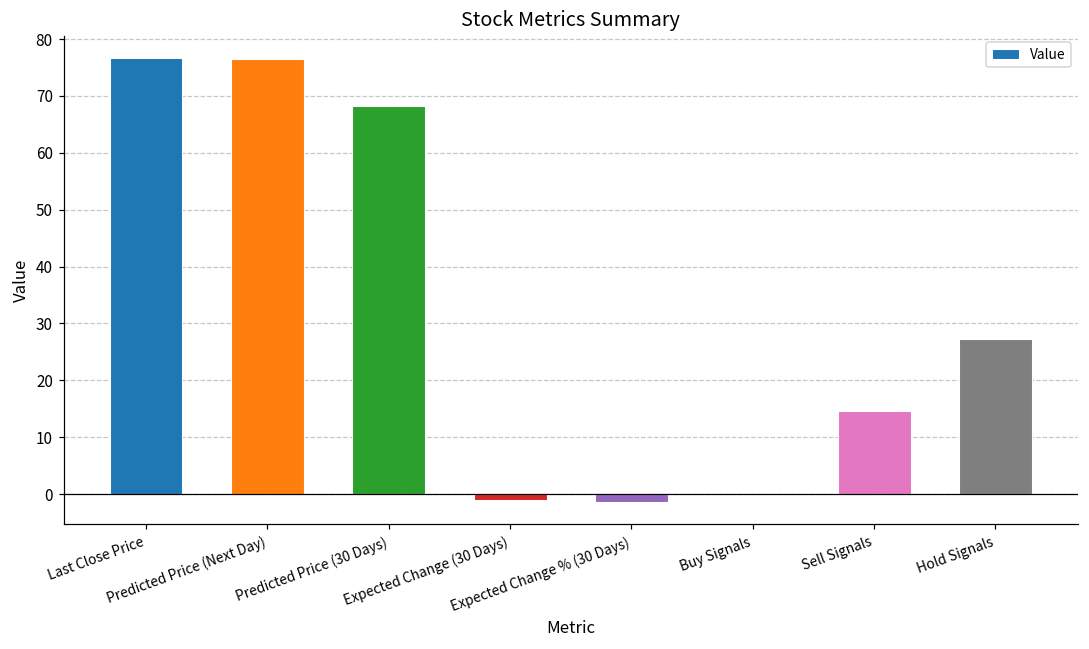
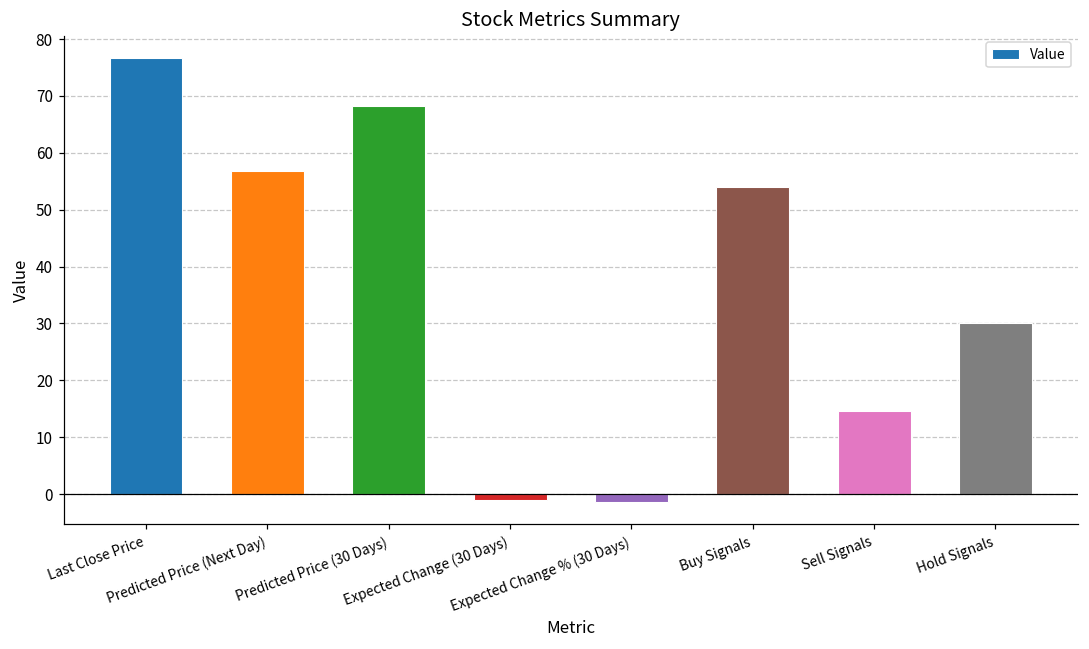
  {
    "Last Close Price": 77,
-   "Predicted Price (Next Day)": 76,
+   "Predicted Price (Next Day)": 57,
    "Predicted Price (30 Days)": 68,
    "Expected Change (30 Days)": -1,
    "Expected Change % (30 Days)": -1,
-   "Buy Signals": 0,
+   "Buy Signals": 54,
    "Sell Signals": 15,
-   "Hold Signals": 27
+   "Hold Signals": 30
  }
